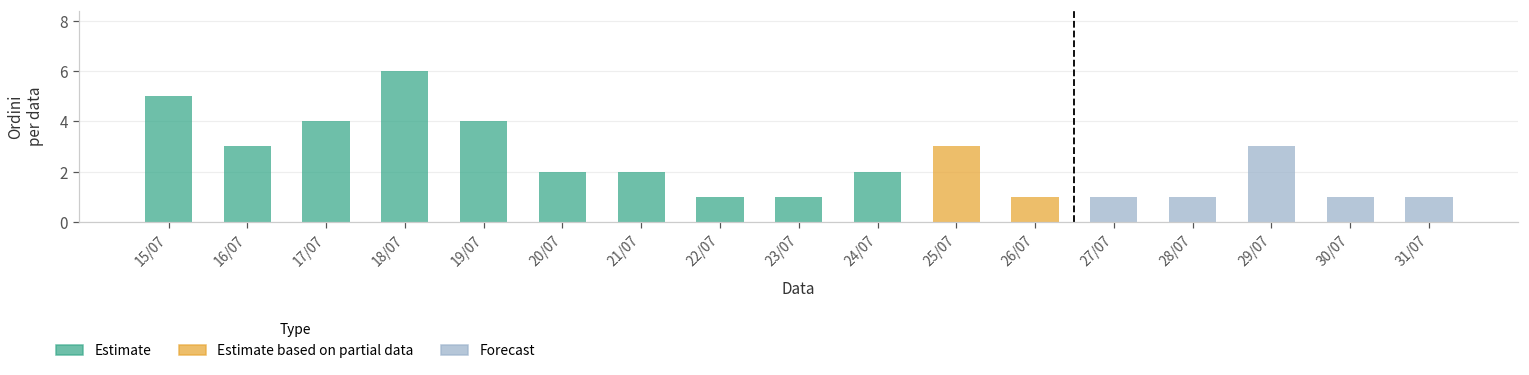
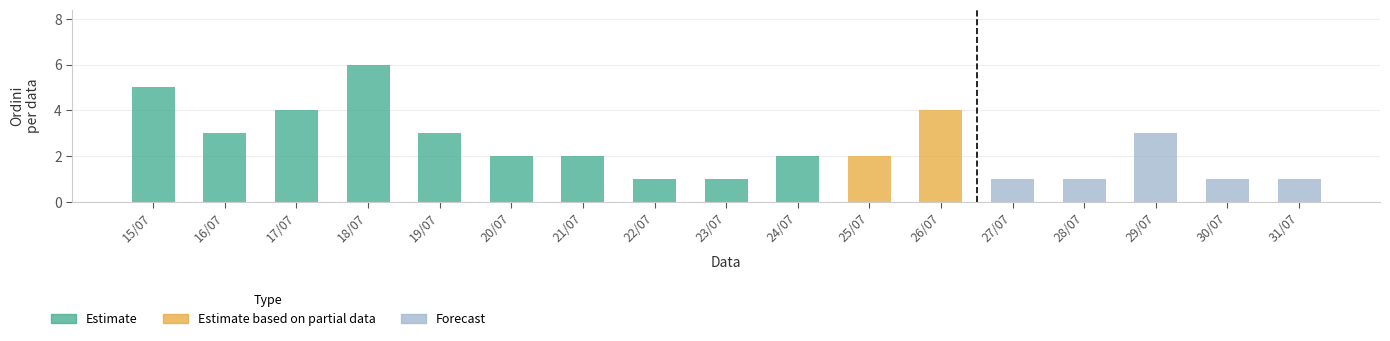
  {
    "15/07": 5,
    "16/07": 3,
    "17/07": 4,
    "18/07": 6,
-   "19/07": 4,
+   "19/07": 3,
    "20/07": 2,
    "21/07": 2,
    "22/07": 1,
    "23/07": 1,
    "24/07": 2,
-   "25/07": 3,
-   "26/07": 1,
+   "25/07": 2,
+   "26/07": 4,
    "27/07": 1,
    "28/07": 1,
    "29/07": 3,
    "30/07": 1,
    "31/07": 1
  }
